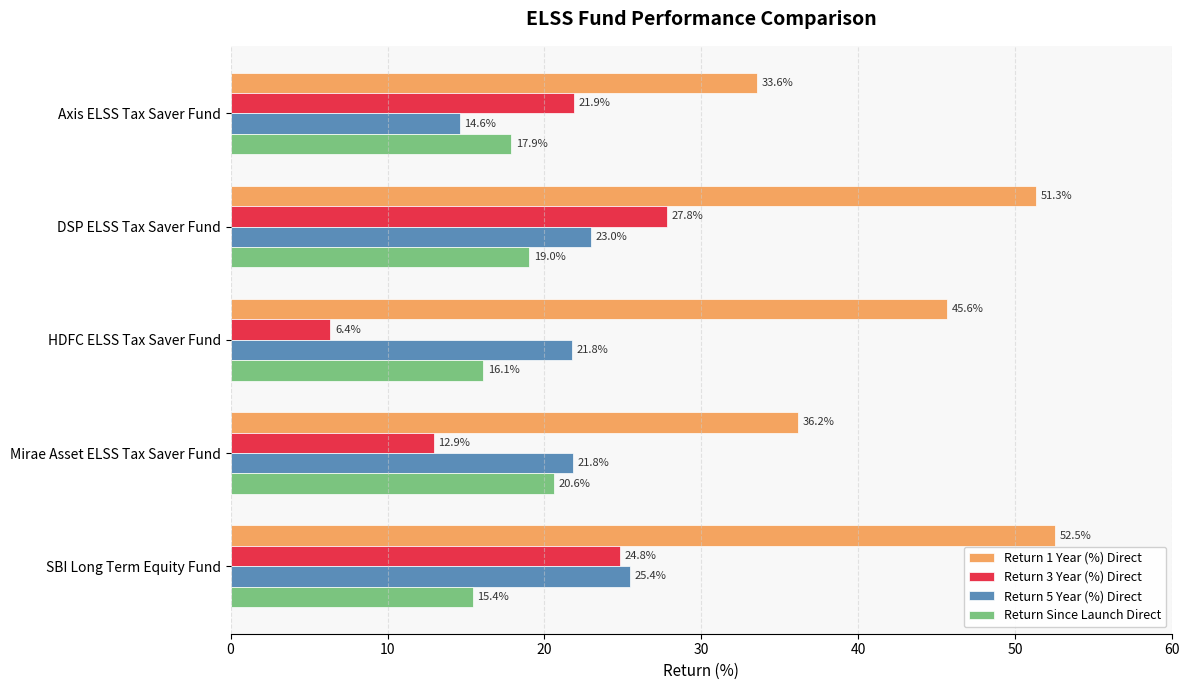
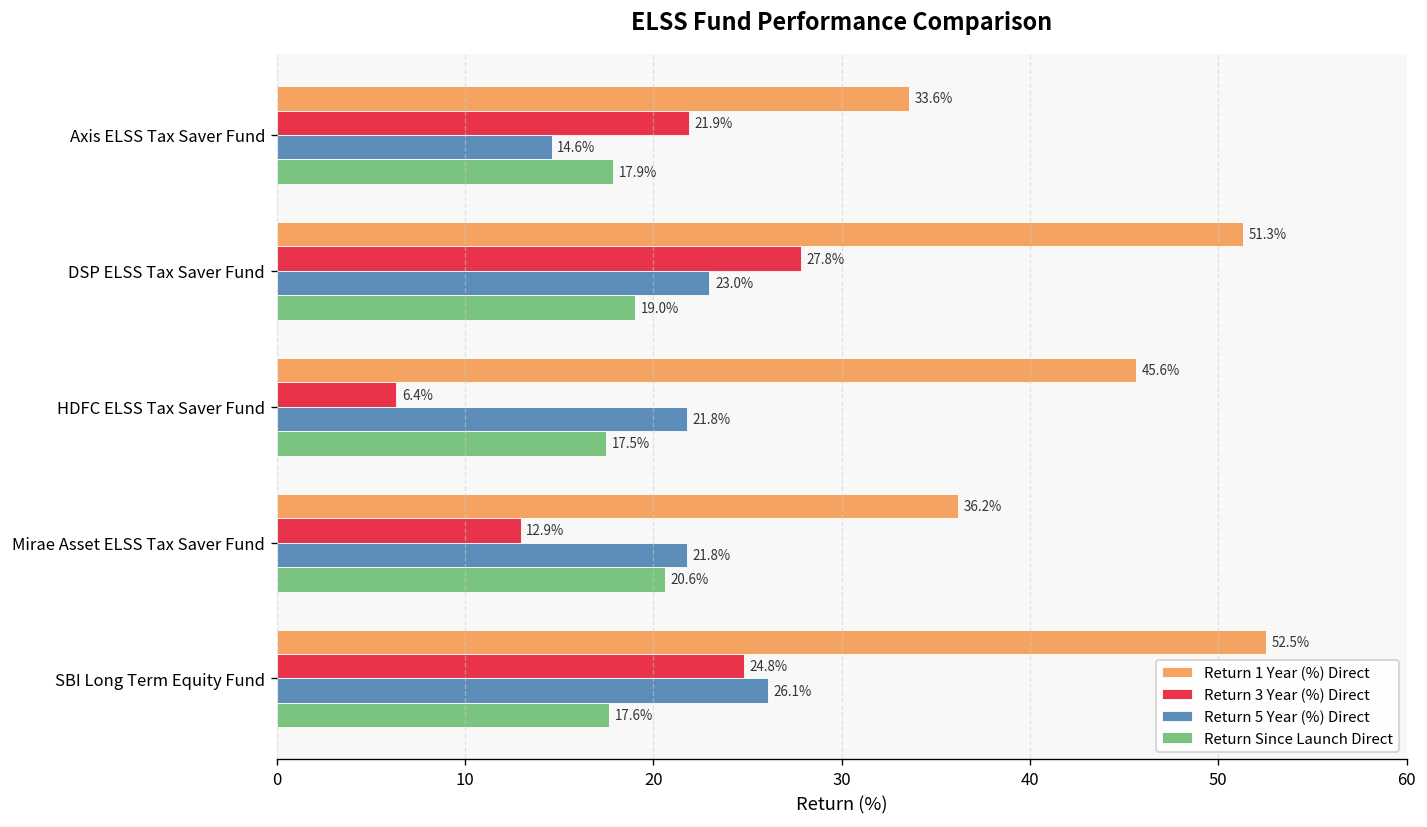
  {
    "Return 1 Year (%) Direct": {
      "Axis ELSS Tax Saver Fund": "33.6%",
      "DSP ELSS Tax Saver Fund": "51.3%",
      "HDFC ELSS Tax Saver Fund": "45.6%",
      "Mirae Asset ELSS Tax Saver Fund": "36.2%",
      "SBI Long Term Equity Fund": "52.5%"
    },
    "Return 3 Year (%) Direct": {
      "Axis ELSS Tax Saver Fund": "21.9%",
      "DSP ELSS Tax Saver Fund": "27.8%",
      "HDFC ELSS Tax Saver Fund": "6.4%",
      "Mirae Asset ELSS Tax Saver Fund": "12.9%",
      "SBI Long Term Equity Fund": "24.8%"
    },
    "Return 5 Year (%) Direct": {
      "Axis ELSS Tax Saver Fund": "14.6%",
      "DSP ELSS Tax Saver Fund": "23.0%",
      "HDFC ELSS Tax Saver Fund": "21.8%",
      "Mirae Asset ELSS Tax Saver Fund": "21.8%",
-     "SBI Long Term Equity Fund": "25.4%"
+     "SBI Long Term Equity Fund": "26.1%"
    },
    "Return Since Launch Direct": {
      "Axis ELSS Tax Saver Fund": "17.9%",
      "DSP ELSS Tax Saver Fund": "19.0%",
-     "HDFC ELSS Tax Saver Fund": "16.1%",
+     "HDFC ELSS Tax Saver Fund": "17.5%",
      "Mirae Asset ELSS Tax Saver Fund": "20.6%",
-     "SBI Long Term Equity Fund": "15.4%"
+     "SBI Long Term Equity Fund": "17.6%"
    }
  }
